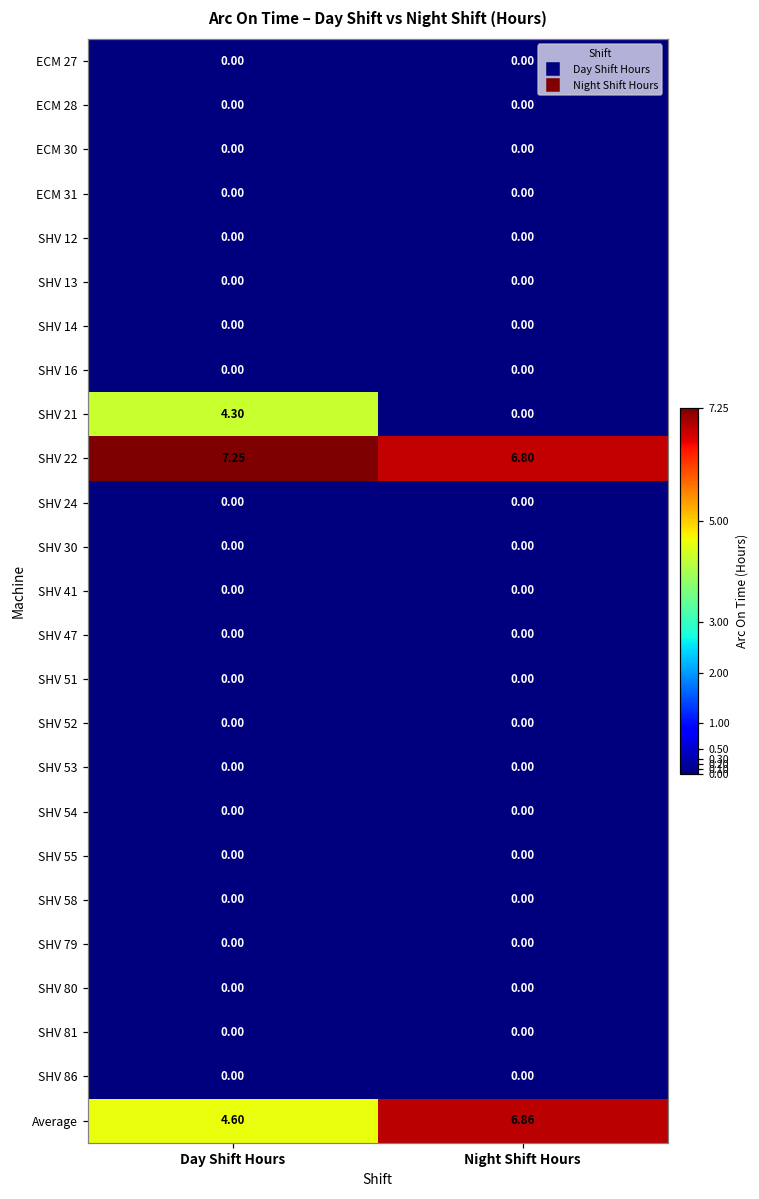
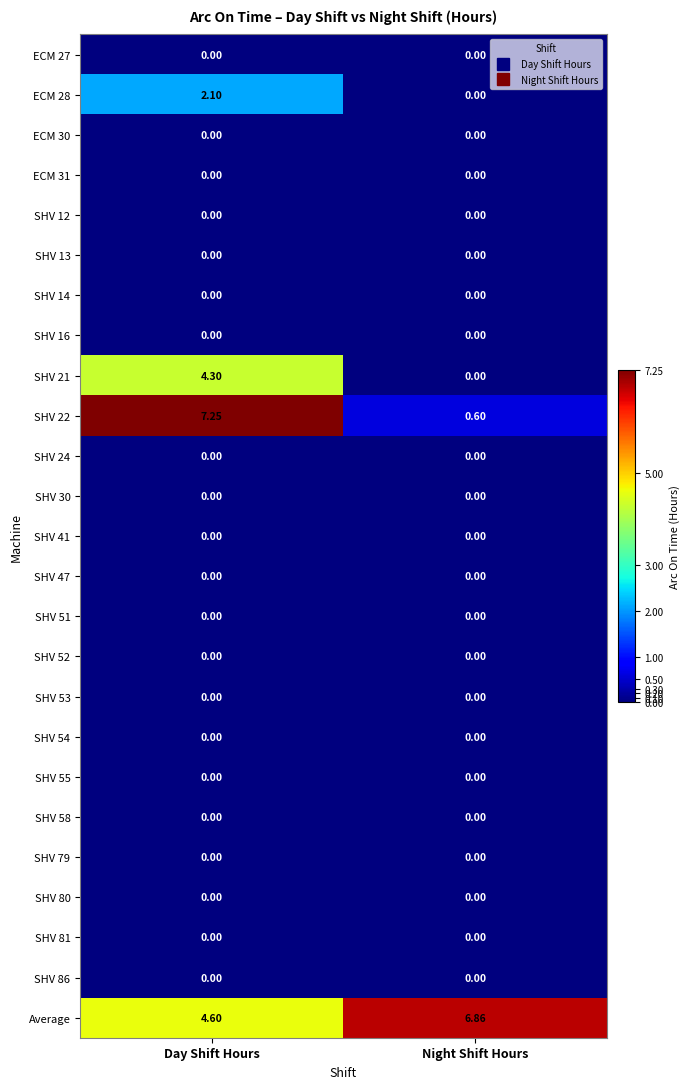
  {
    "ECM 27": {
      "Day Shift Hours": 0.00,
      "Night Shift Hours": 0.00
    },
    "ECM 28": {
-     "Day Shift Hours": 0.00,
+     "Day Shift Hours": 2.10,
      "Night Shift Hours": 0.00
    },
    "ECM 30": {
      "Day Shift Hours": 0.00,
      "Night Shift Hours": 0.00
    },
    "ECM 31": {
      "Day Shift Hours": 0.00,
      "Night Shift Hours": 0.00
    },
    "SHV 12": {
      "Day Shift Hours": 0.00,
      "Night Shift Hours": 0.00
    },
    "SHV 13": {
      "Day Shift Hours": 0.00,
      "Night Shift Hours": 0.00
    },
    "SHV 14": {
      "Day Shift Hours": 0.00,
      "Night Shift Hours": 0.00
    },
    "SHV 16": {
      "Day Shift Hours": 0.00,
      "Night Shift Hours": 0.00
    },
    "SHV 21": {
      "Day Shift Hours": 4.30,
      "Night Shift Hours": 0.00
    },
    "SHV 22": {
      "Day Shift Hours": 7.25,
-     "Night Shift Hours": 6.80
+     "Night Shift Hours": 0.60
    },
    "SHV 24": {
      "Day Shift Hours": 0.00,
      "Night Shift Hours": 0.00
    },
    "SHV 30": {
      "Day Shift Hours": 0.00,
      "Night Shift Hours": 0.00
    },
    "SHV 41": {
      "Day Shift Hours": 0.00,
      "Night Shift Hours": 0.00
    },
    "SHV 47": {
      "Day Shift Hours": 0.00,
      "Night Shift Hours": 0.00
    },
    "SHV 51": {
      "Day Shift Hours": 0.00,
      "Night Shift Hours": 0.00
    },
    "SHV 52": {
      "Day Shift Hours": 0.00,
      "Night Shift Hours": 0.00
    },
    "SHV 53": {
      "Day Shift Hours": 0.00,
      "Night Shift Hours": 0.00
    },
    "SHV 54": {
      "Day Shift Hours": 0.00,
      "Night Shift Hours": 0.00
    },
    "SHV 55": {
      "Day Shift Hours": 0.00,
      "Night Shift Hours": 0.00
    },
    "SHV 58": {
      "Day Shift Hours": 0.00,
      "Night Shift Hours": 0.00
    },
    "SHV 79": {
      "Day Shift Hours": 0.00,
      "Night Shift Hours": 0.00
    },
    "SHV 80": {
      "Day Shift Hours": 0.00,
      "Night Shift Hours": 0.00
    },
    "SHV 81": {
      "Day Shift Hours": 0.00,
      "Night Shift Hours": 0.00
    },
    "SHV 86": {
      "Day Shift Hours": 0.00,
      "Night Shift Hours": 0.00
    },
    "Average": {
      "Day Shift Hours": 4.60,
      "Night Shift Hours": 6.86
    }
  }
